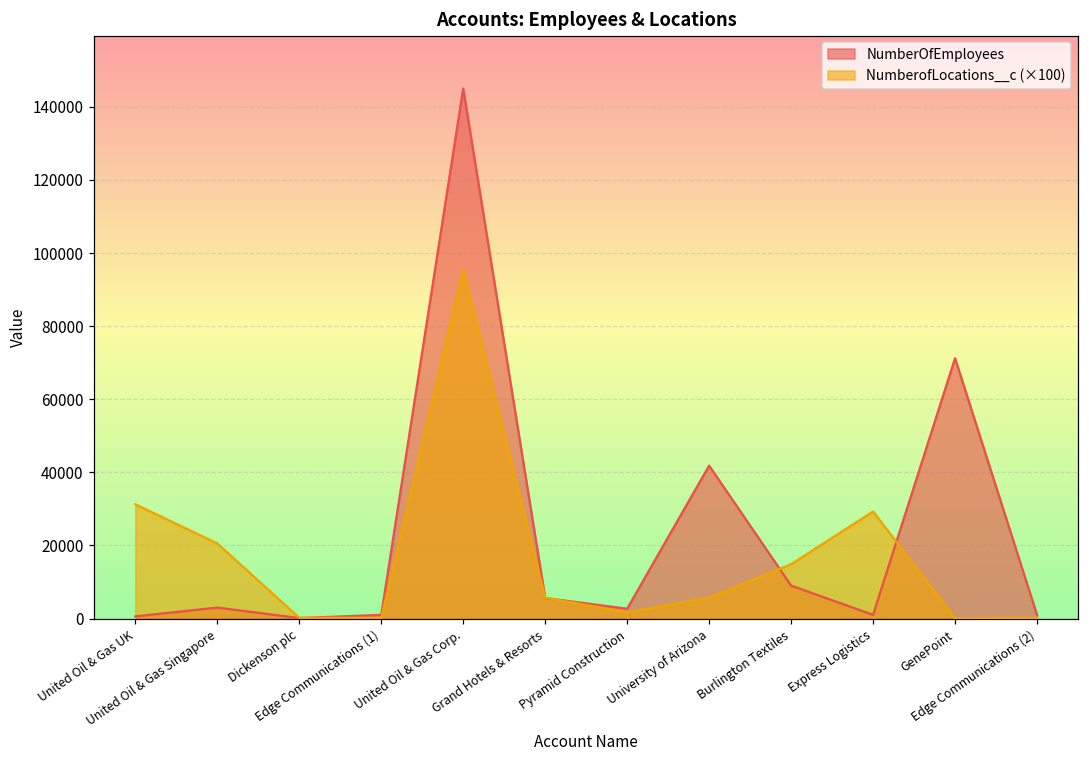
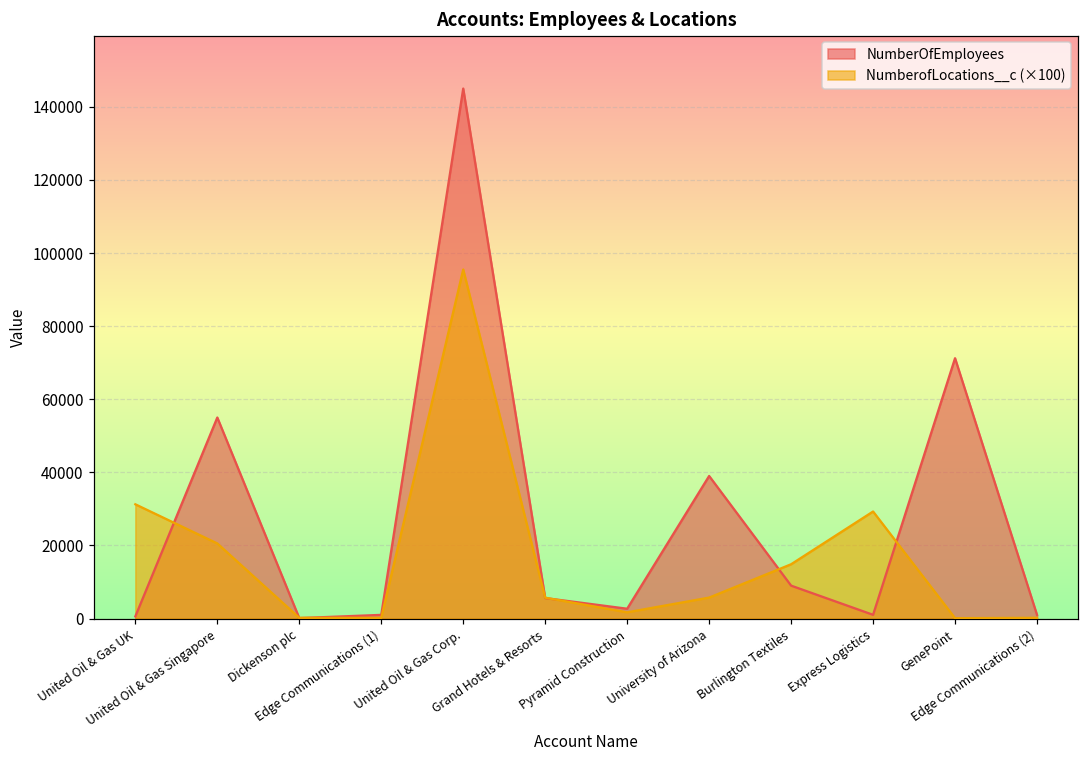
  {
    "NumberOfEmployees": {
      "United Oil & Gas UK": 1000,
-     "United Oil & Gas Singapore": 3000,
+     "United Oil & Gas Singapore": 55000,
      "Edge Communications (1)": 1000,
      "United Oil & Gas Corp.": 145000,
      "Pyramid Construction": 3000,
-     "University of Arizona": 42000,
+     "University of Arizona": 39000,
      "Burlington Textiles": 9000,
      "Express Logistics": 1000,
      "GenePoint": 71000,
      "Edge Communications (2)": 1000
    },
    "NumberofLocations__c (×100)": {
      "United Oil & Gas UK": 31000,
      "United Oil & Gas Singapore": 21000,
      "Edge Communications (1)": 0,
      "United Oil & Gas Corp.": 96000,
      "Pyramid Construction": 2000,
      "University of Arizona": 6000,
      "Burlington Textiles": 15000,
      "Express Logistics": 29000,
      "GenePoint": 0,
      "Edge Communications (2)": 0
    }
  }
